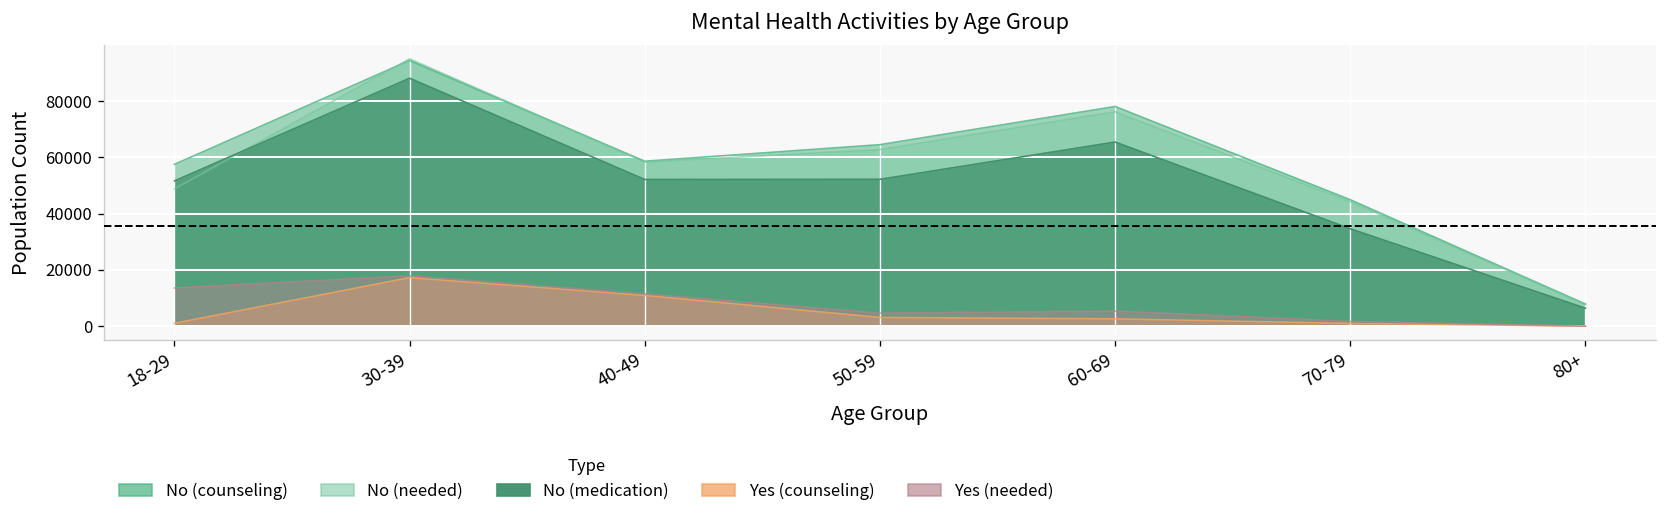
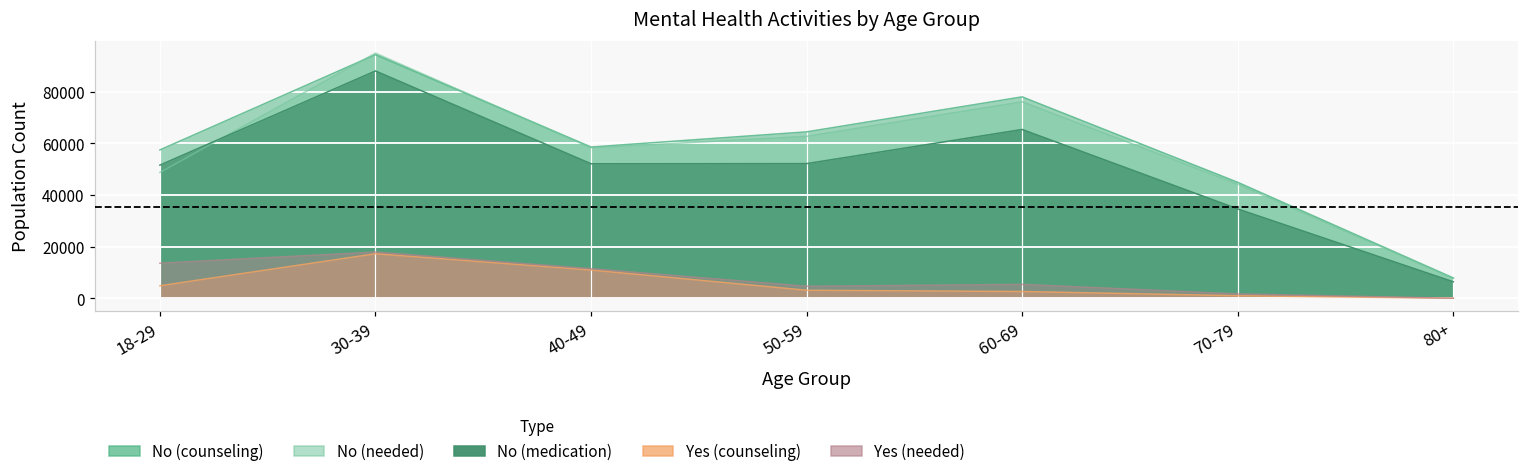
  {
    "Yes (counseling)": {
-     "18-29": 1000,
+     "18-29": 5000,
      "50-59": 3000,
      "60-69": 3000
    },
    "Yes (needed)": {
      "18-29": 14000,
      "50-59": 5000,
      "60-69": 5000
    }
  }
